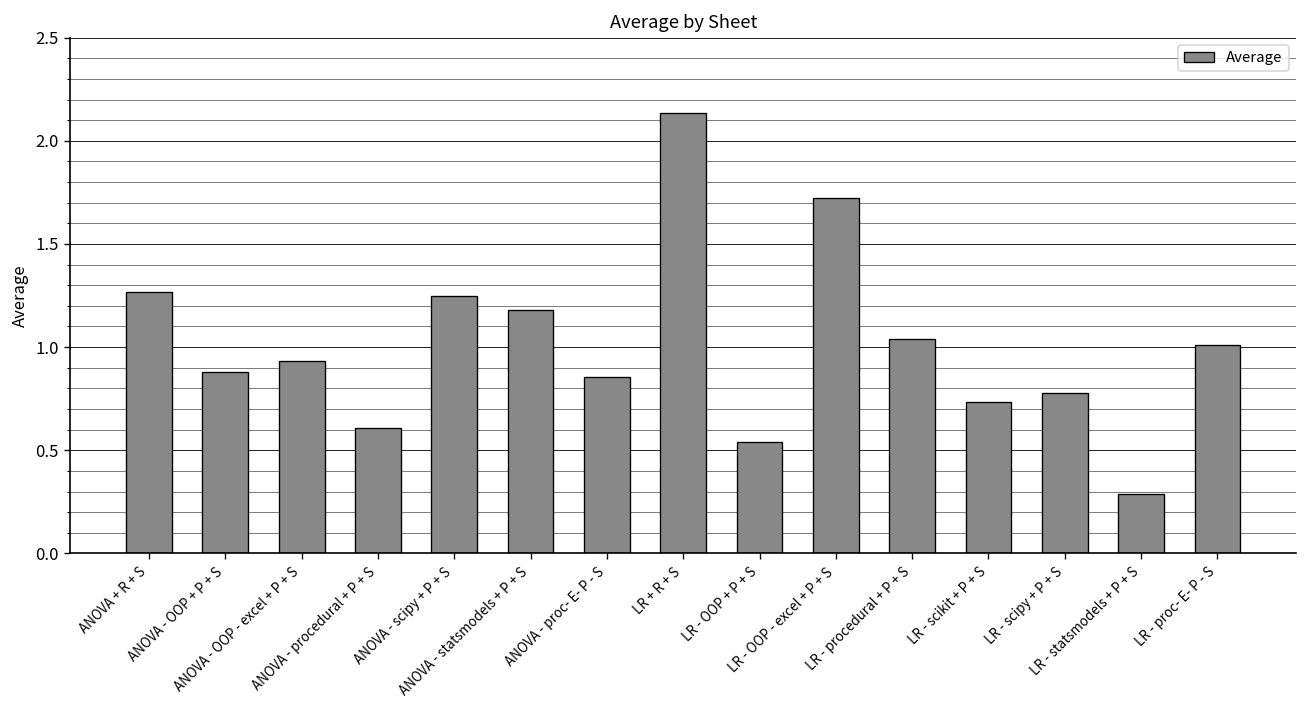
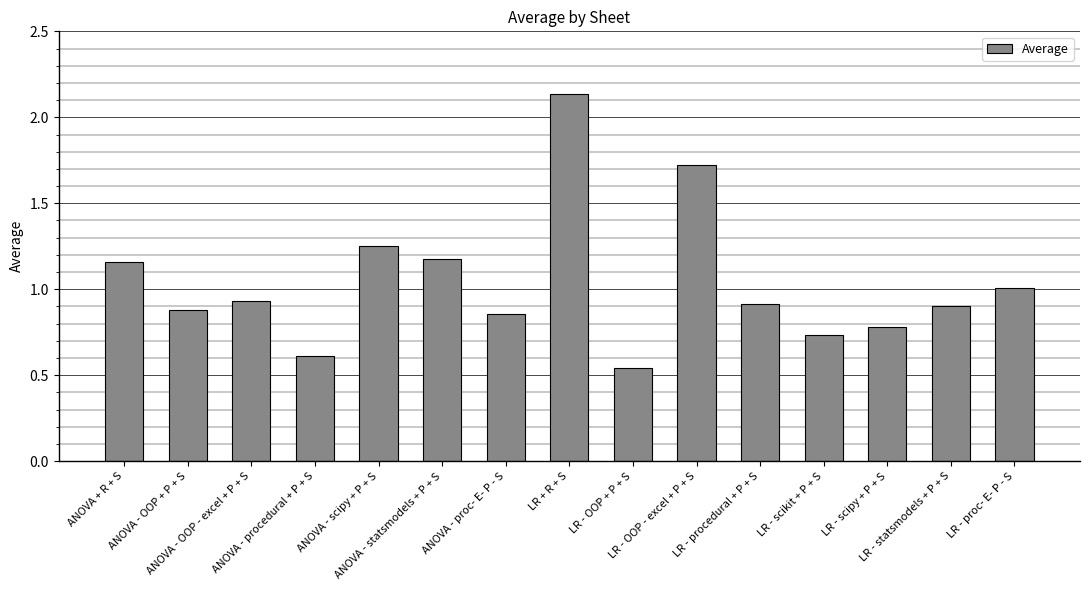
  {
-   "ANOVA + R + S": 1.27,
+   "ANOVA + R + S": 1.16,
    "ANOVA - OOP + P + S": 0.88,
    "ANOVA - OOP - excel + P + S": 0.93,
    "ANOVA - procedural + P + S": 0.61,
    "ANOVA - scipy + P + S": 1.25,
    "ANOVA - statsmodels + P + S": 1.18,
    "ANOVA - proc- E- P - S": 0.86,
    "LR + R + S": 2.13,
    "LR - OOP + P + S": 0.54,
    "LR - OOP - excel + P + S": 1.72,
-   "LR - procedural + P + S": 1.04,
+   "LR - procedural + P + S": 0.92,
    "LR - scikit + P + S": 0.74,
    "LR - scipy + P + S": 0.78,
-   "LR - statsmodels + P + S": 0.29,
+   "LR - statsmodels + P + S": 0.90,
    "LR - proc- E- P - S": 1.01
  }
